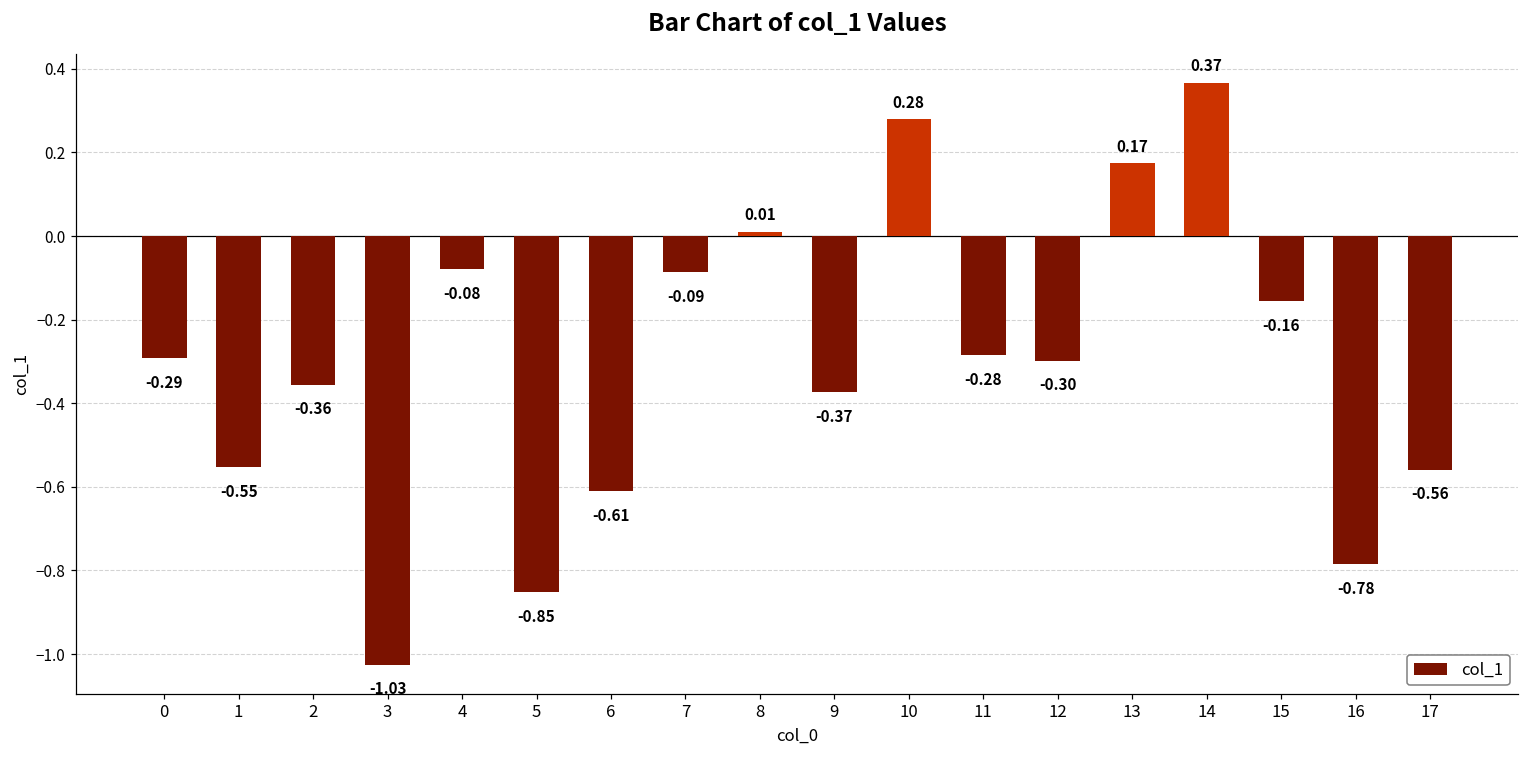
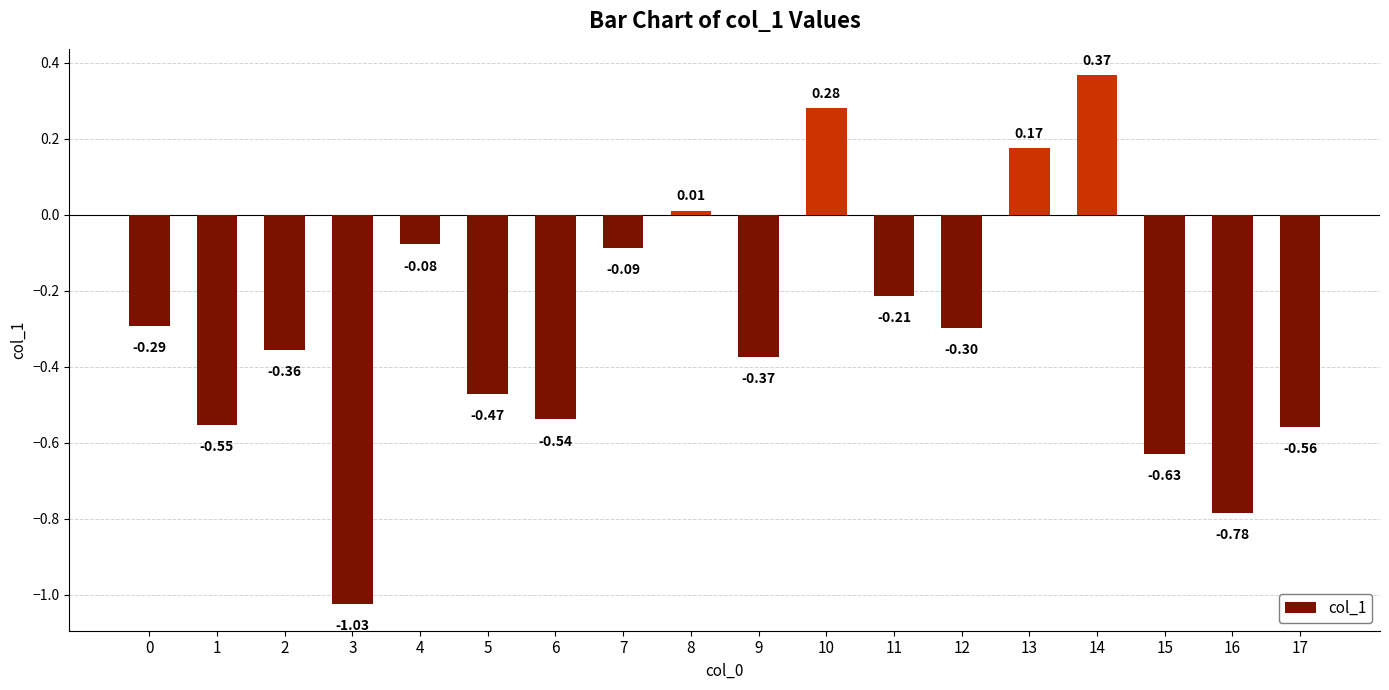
  {
    "0": -0.29,
    "1": -0.55,
    "2": -0.36,
    "3": -1.03,
    "4": -0.08,
-   "5": -0.85,
-   "6": -0.61,
+   "5": -0.47,
+   "6": -0.54,
    "7": -0.09,
    "8": 0.01,
    "9": -0.37,
    "10": 0.28,
-   "11": -0.28,
+   "11": -0.21,
    "12": -0.30,
    "13": 0.17,
    "14": 0.37,
-   "15": -0.16,
+   "15": -0.63,
    "16": -0.78,
    "17": -0.56
  }
